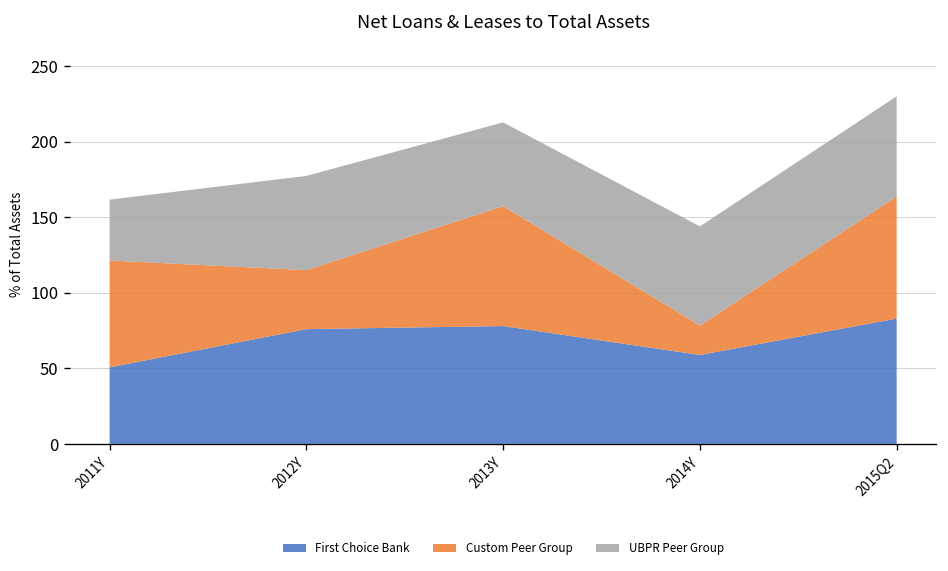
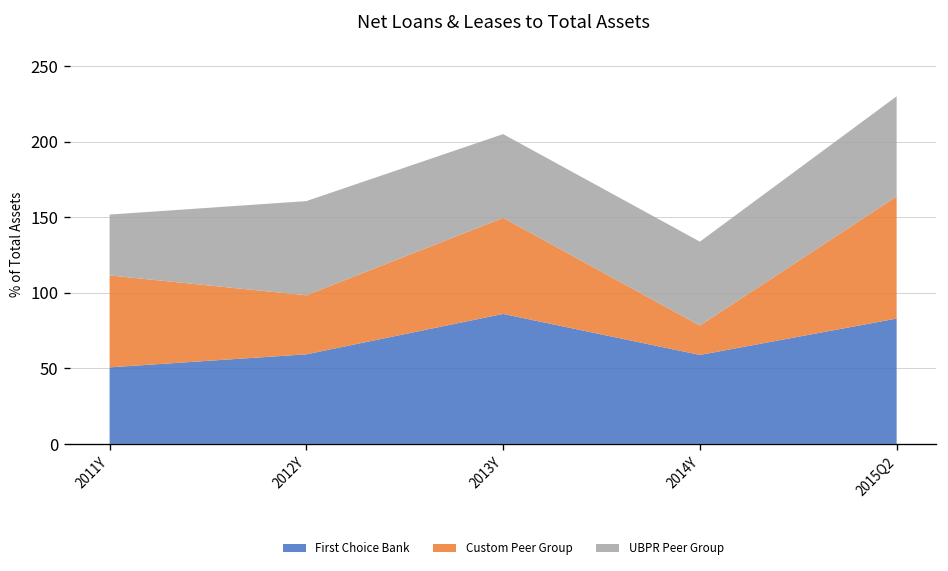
  {
    "First Choice Bank": {
      "2011Y": 51,
-     "2012Y": 76,
-     "2013Y": 78,
+     "2012Y": 59,
+     "2013Y": 86,
      "2014Y": 59,
      "2015Q2": 83
    },
    "Custom Peer Group": {
-     "2011Y": 71,
+     "2011Y": 61,
      "2012Y": 39,
-     "2013Y": 79,
+     "2013Y": 64,
      "2014Y": 19,
      "2015Q2": 81
    },
    "UBPR Peer Group": {
      "2011Y": 40,
      "2012Y": 62,
      "2013Y": 55,
-     "2014Y": 66,
+     "2014Y": 55,
      "2015Q2": 66
    }
  }
